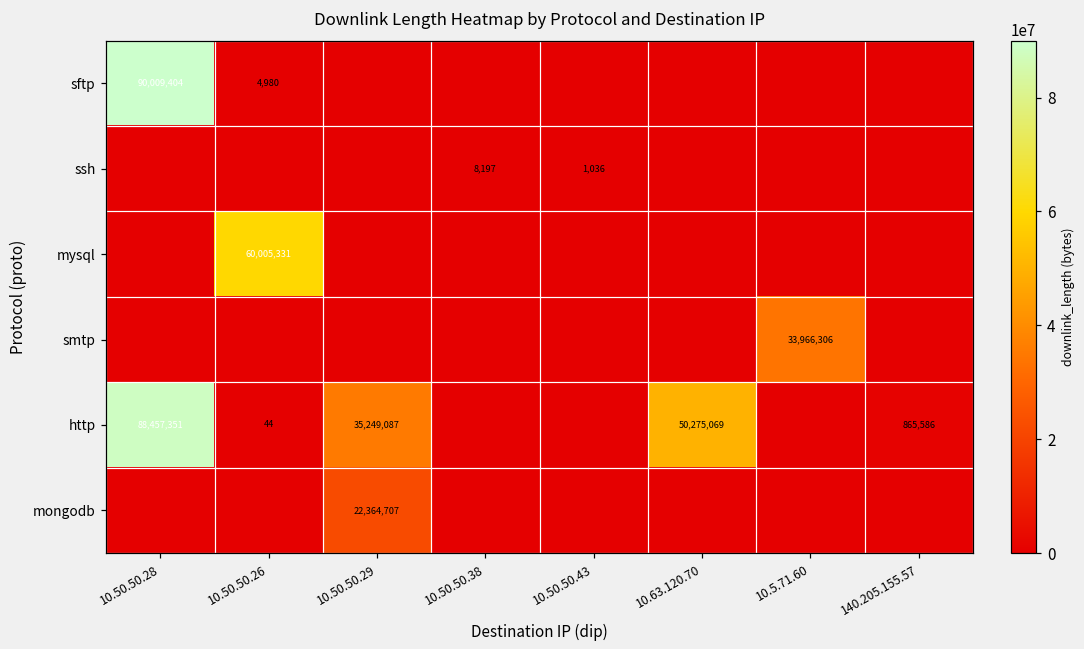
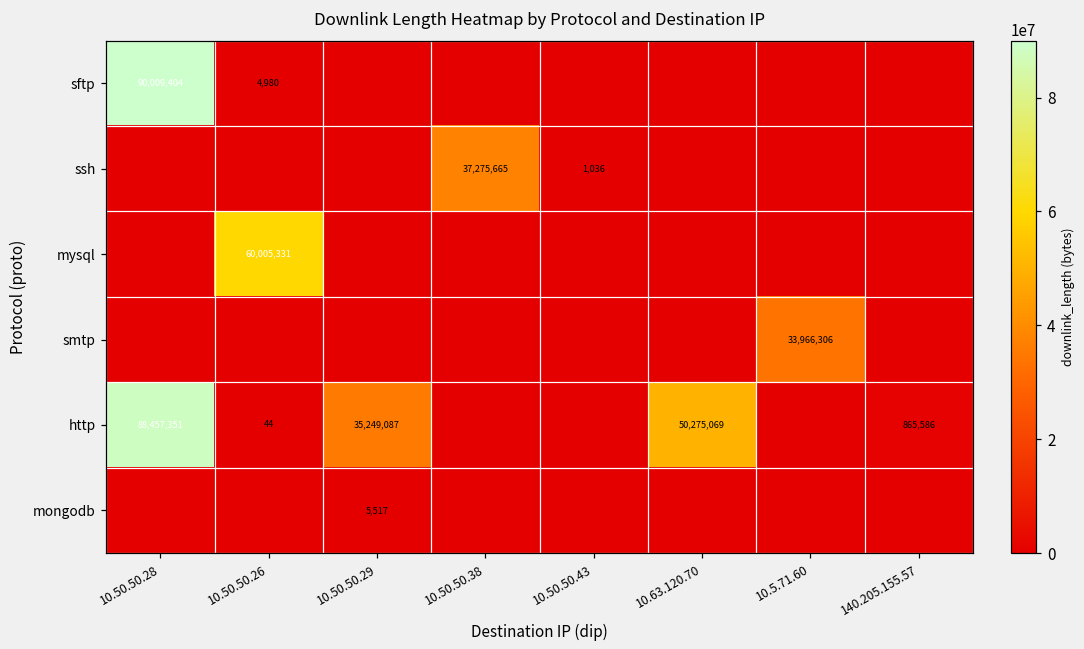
  {
    "sftp": {
      "10.50.50.28": "90,009,404",
      "10.50.50.26": "4,980"
    },
    "ssh": {
-     "10.50.50.38": "8,197",
+     "10.50.50.38": "37,275,665",
      "10.50.50.43": "1,036"
    },
    "mysql": {
      "10.50.50.26": "60,005,331"
    },
    "smtp": {
      "10.5.71.60": "33,966,306"
    },
    "http": {
      "10.50.50.28": "88,457,351",
      "10.50.50.26": "44",
      "10.50.50.29": "35,249,087",
      "10.63.120.70": "50,275,069",
      "140.205.155.57": "865,586"
    },
    "mongodb": {
-     "10.50.50.29": "22,364,707"
+     "10.50.50.29": "5,517"
    }
  }
